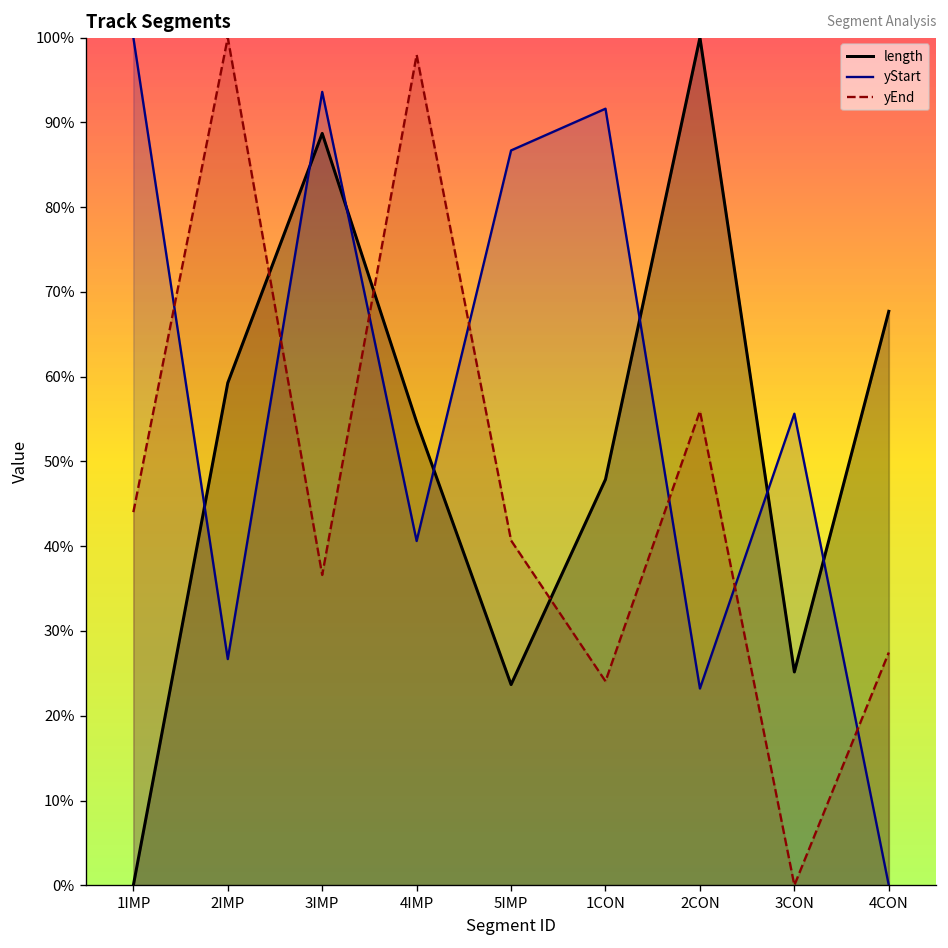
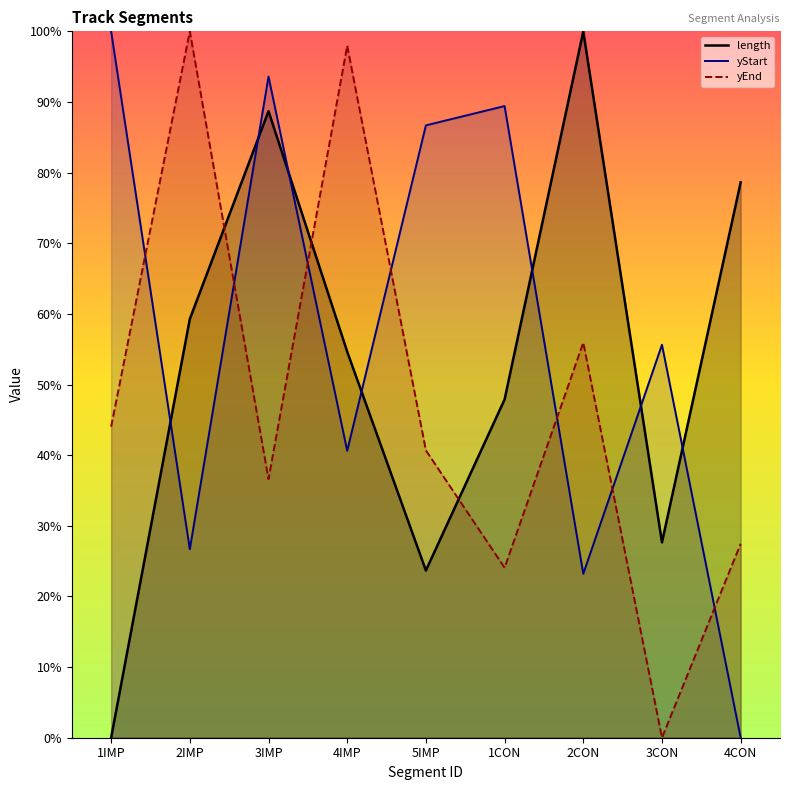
  {
    "length": {
      "1IMP": "0%",
      "2IMP": "59%",
      "3IMP": "89%",
      "4IMP": "55%",
      "5IMP": "24%",
      "1CON": "48%",
      "2CON": "100%",
-     "3CON": "25%",
-     "4CON": "68%"
+     "3CON": "28%",
+     "4CON": "79%"
    },
    "yStart": {
      "1IMP": "100%",
      "2IMP": "27%",
      "3IMP": "94%",
      "4IMP": "41%",
      "5IMP": "87%",
-     "1CON": "92%",
+     "1CON": "89%",
      "2CON": "23%",
      "3CON": "56%",
      "4CON": "0%"
    },
    "yEnd": {
      "1IMP": "44%",
      "2IMP": "100%",
      "3IMP": "37%",
      "4IMP": "98%",
      "5IMP": "41%",
      "1CON": "24%",
      "2CON": "56%",
      "3CON": "0%",
      "4CON": "27%"
    }
  }
